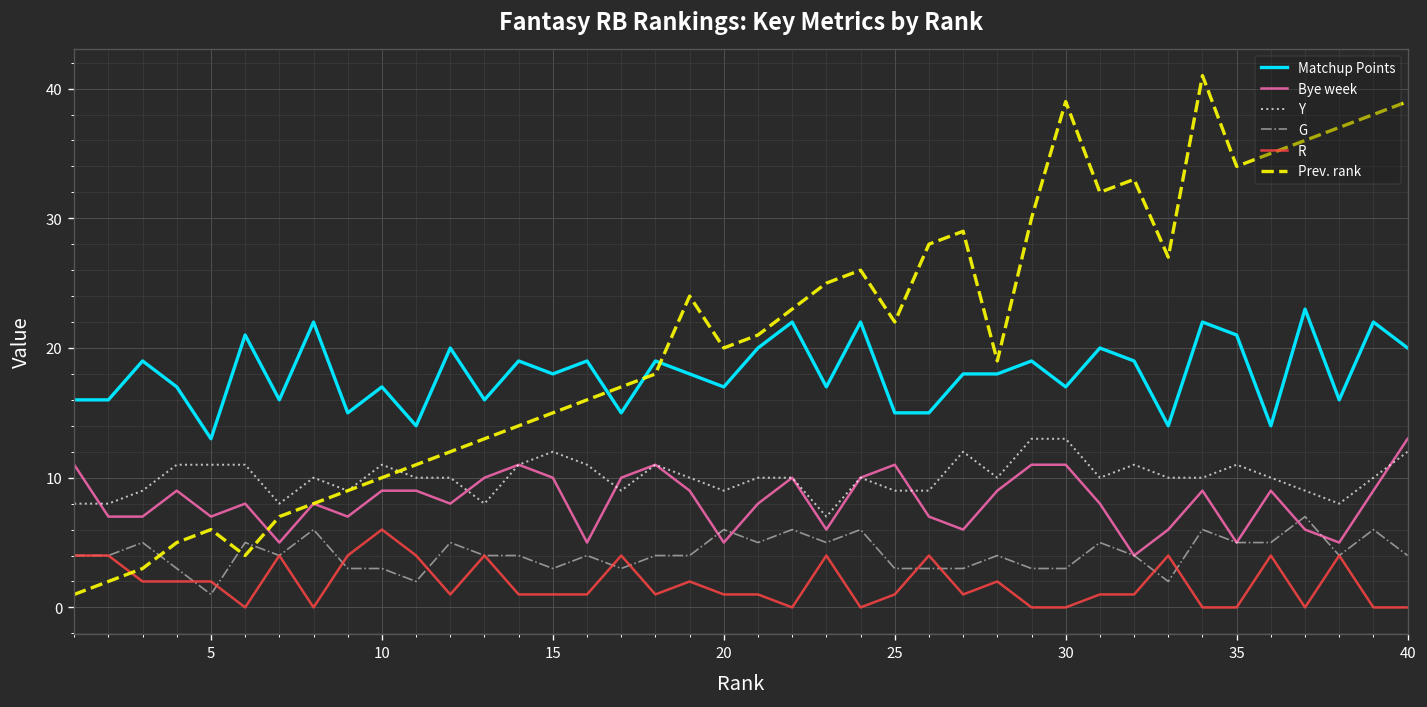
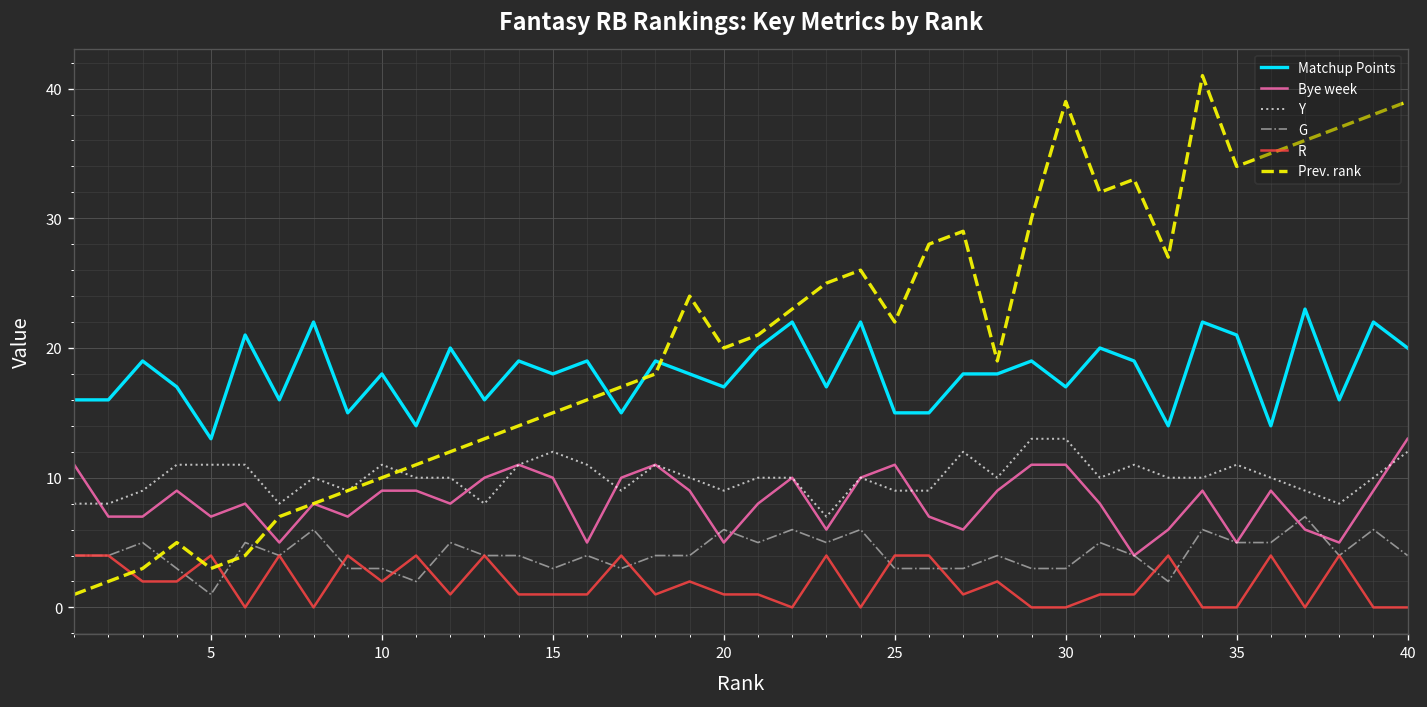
  {
    "Matchup Points": {
      "5": 13,
-     "10": 17,
+     "10": 18,
      "15": 18,
      "20": 17,
      "25": 15,
      "30": 17,
      "35": 21,
      "40": 20
    },
    "Bye week": {
      "5": 7,
      "10": 9,
      "15": 10,
      "20": 5,
      "25": 11,
      "30": 11,
      "40": 13
    },
    "R": {
-     "5": 2,
-     "10": 6,
+     "5": 4,
+     "10": 2,
      "15": 1,
      "20": 1,
-     "25": 1,
+     "25": 4,
      "30": 0,
      "35": 0,
      "40": 0
    },
    "Prev. rank": {
-     "5": 6,
+     "5": 3,
      "10": 10,
      "15": 15,
      "20": 20,
      "25": 22,
      "30": 39,
      "35": 34,
      "40": 39
    }
  }
